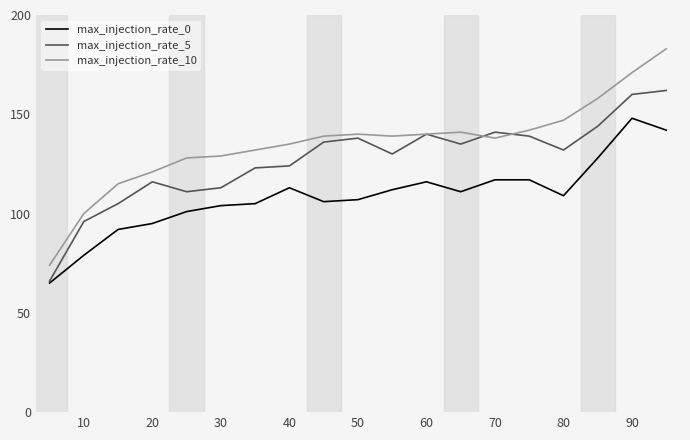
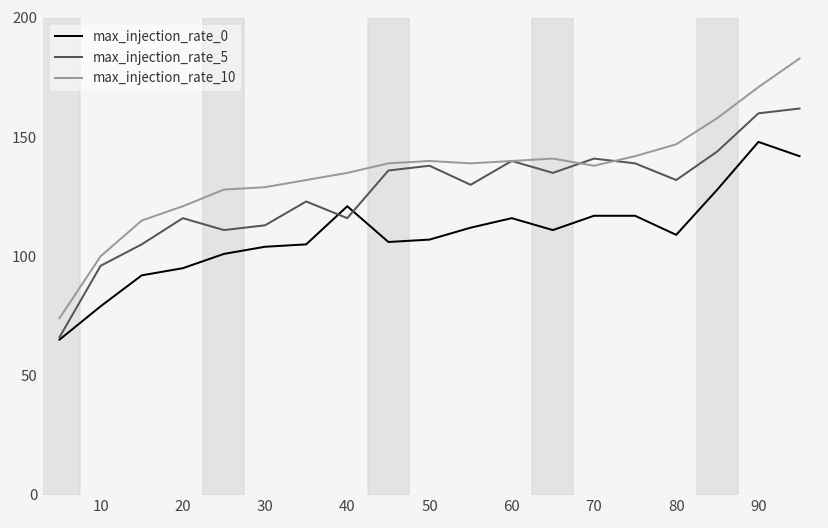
  {
    "max_injection_rate_0": {
      "10": 79,
      "20": 95,
      "30": 104,
-     "40": 113,
+     "40": 121,
      "50": 107,
      "60": 116,
      "70": 117,
      "80": 109,
      "90": 148
    },
    "max_injection_rate_5": {
      "10": 96,
      "20": 116,
      "30": 113,
-     "40": 124,
+     "40": 116,
      "50": 138,
      "70": 141,
      "80": 132,
      "90": 160
    },
    "max_injection_rate_10": {
      "10": 100,
      "20": 121,
      "30": 129,
      "40": 135,
      "50": 140,
      "70": 138,
      "80": 147,
      "90": 171
    }
  }
